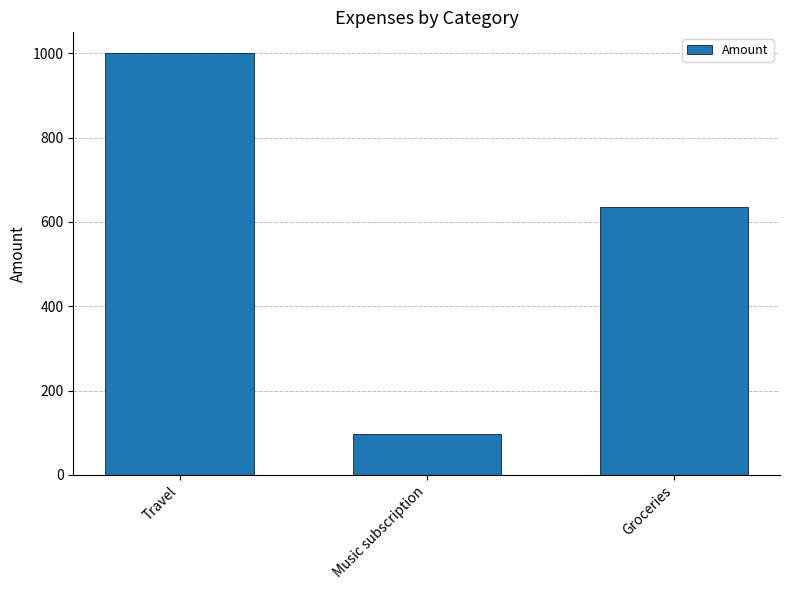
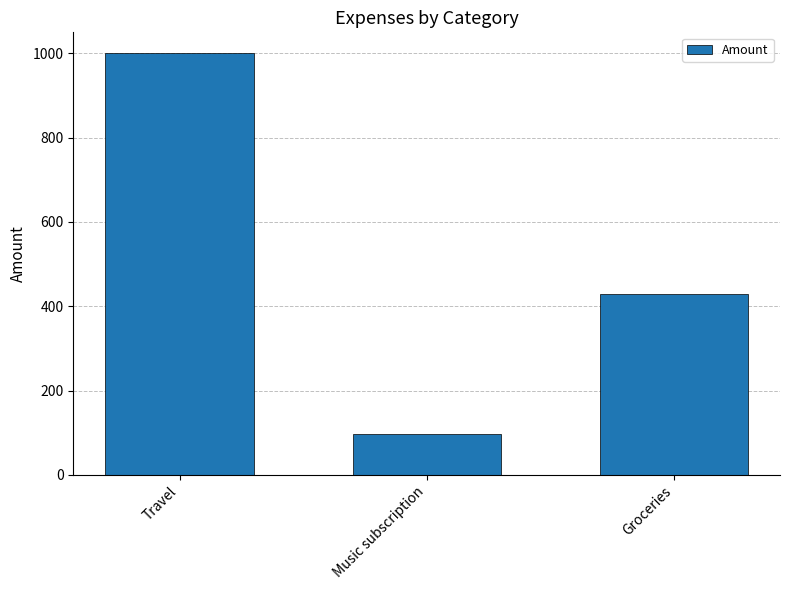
  {
    "Travel": 1000,
    "Music subscription": 100,
-   "Groceries": 640
+   "Groceries": 430
  }
